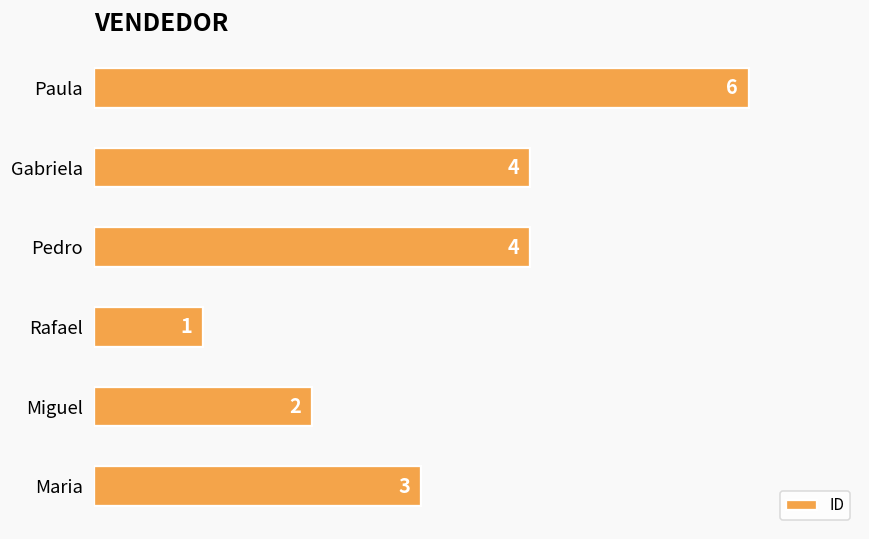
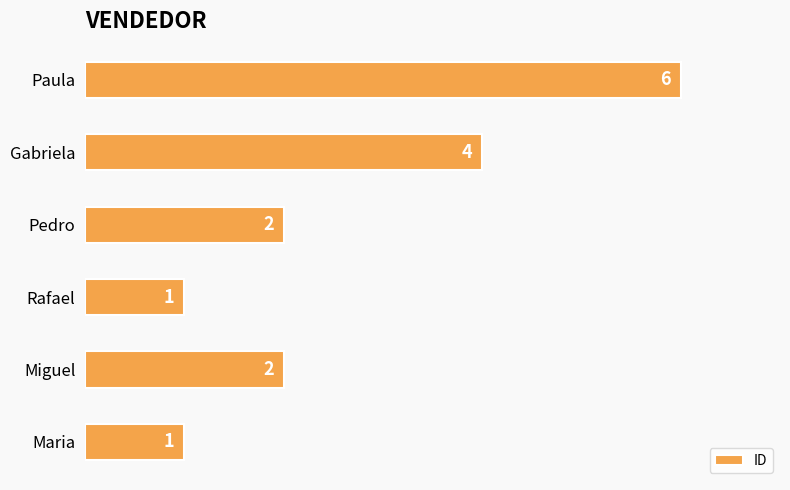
  {
    "Paula": 6,
    "Gabriela": 4,
-   "Pedro": 4,
+   "Pedro": 2,
    "Rafael": 1,
    "Miguel": 2,
-   "Maria": 3
+   "Maria": 1
  }
